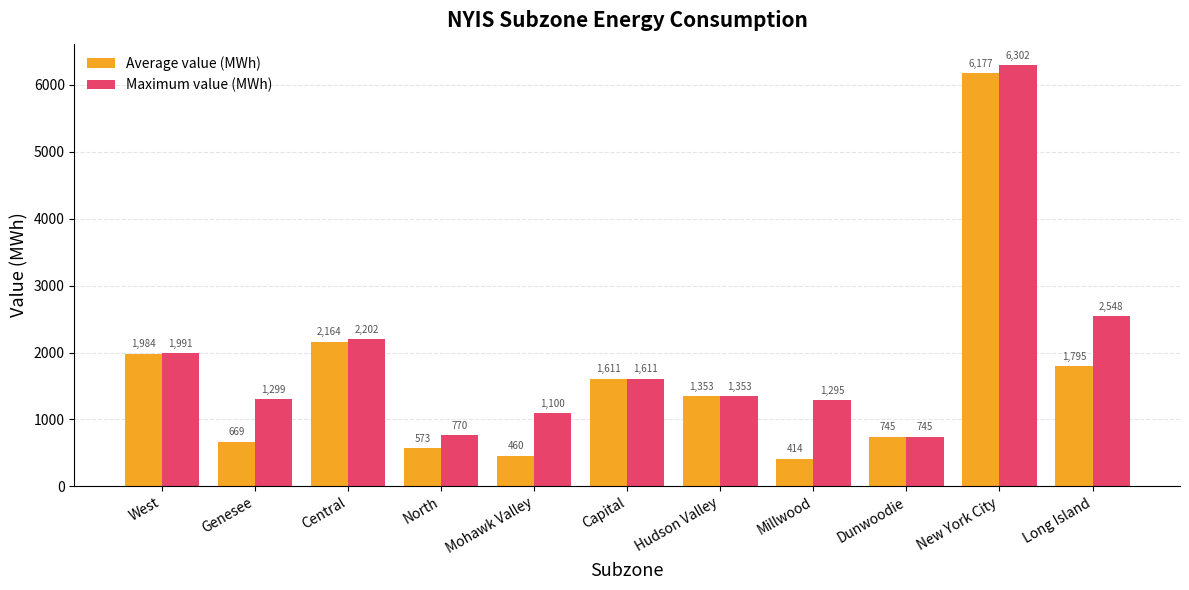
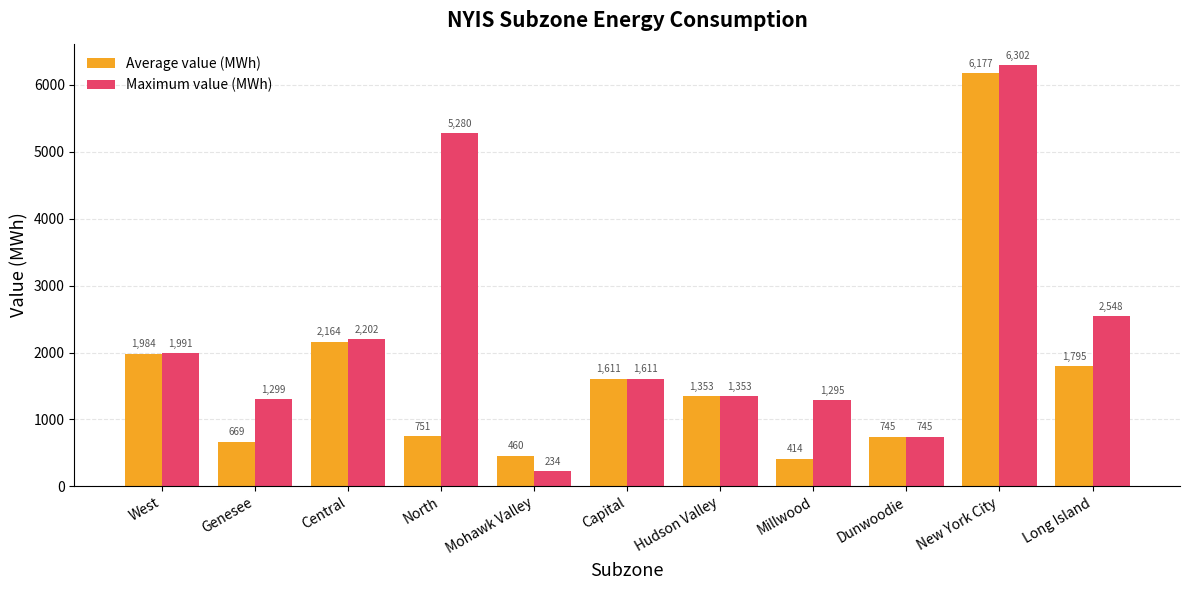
  {
    "Average value (MWh)": {
      "West": "1,984",
      "Genesee": "669",
      "Central": "2,164",
-     "North": "573",
+     "North": "751",
      "Mohawk Valley": "460",
      "Capital": "1,611",
      "Hudson Valley": "1,353",
      "Millwood": "414",
      "Dunwoodie": "745",
      "New York City": "6,177",
      "Long Island": "1,795"
    },
    "Maximum value (MWh)": {
      "West": "1,991",
      "Genesee": "1,299",
      "Central": "2,202",
-     "North": "770",
-     "Mohawk Valley": "1,100",
+     "North": "5,280",
+     "Mohawk Valley": "234",
      "Capital": "1,611",
      "Hudson Valley": "1,353",
      "Millwood": "1,295",
      "Dunwoodie": "745",
      "New York City": "6,302",
      "Long Island": "2,548"
    }
  }
